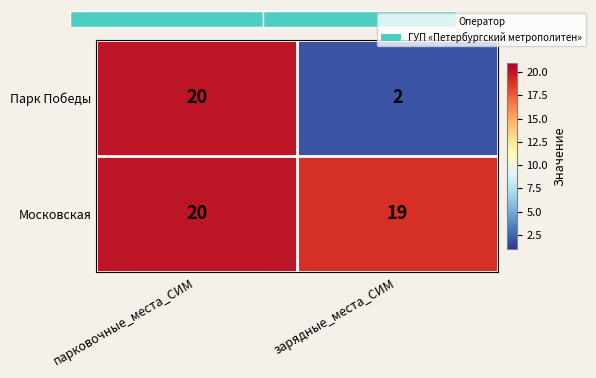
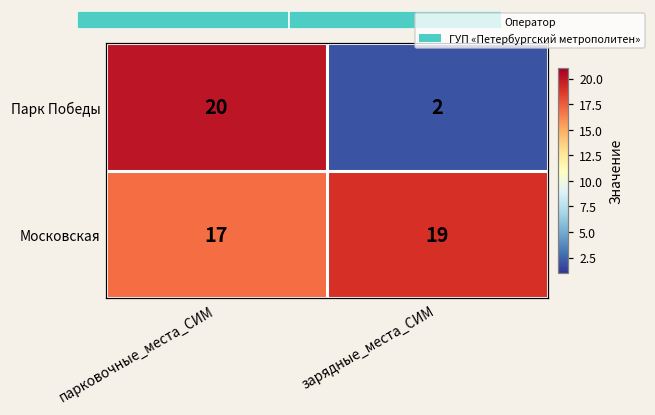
  {
    "Парковочные и зарядные места СИМ": {
      "Парк Победы": {
        "парковочные_места_СИМ": 20,
        "зарядные_места_СИМ": 2
      },
      "Московская": {
-       "парковочные_места_СИМ": 20,
+       "парковочные_места_СИМ": 17,
        "зарядные_места_СИМ": 19
      }
    }
  }
